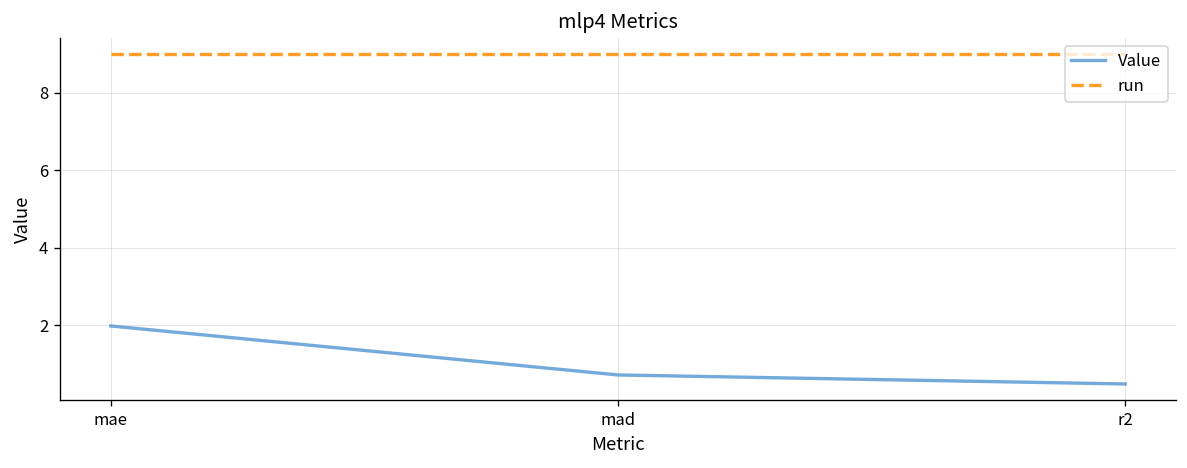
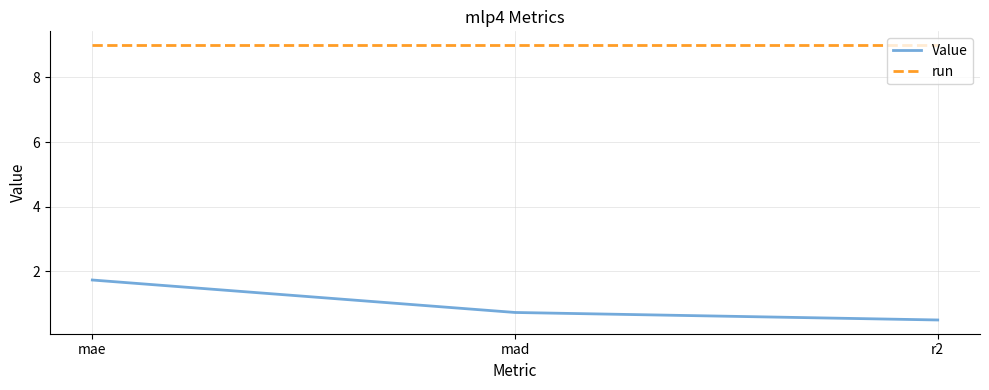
  {
    "Value": {
-     "mae": 2.0,
+     "mae": 1.7,
      "mad": 0.7,
      "r2": 0.5
    },
    "run": {
      "mae": 9.0,
      "mad": 9.0
    }
  }
